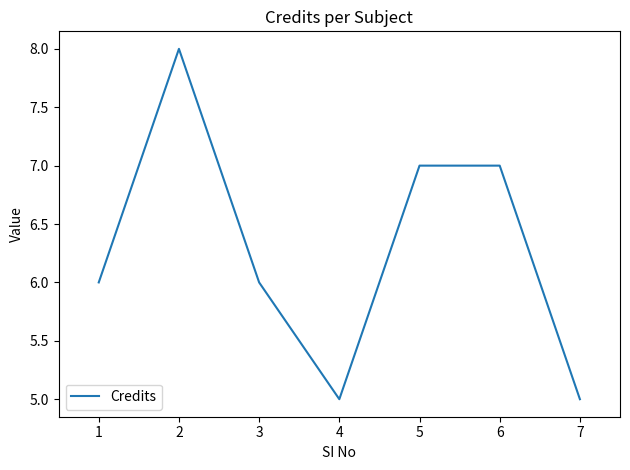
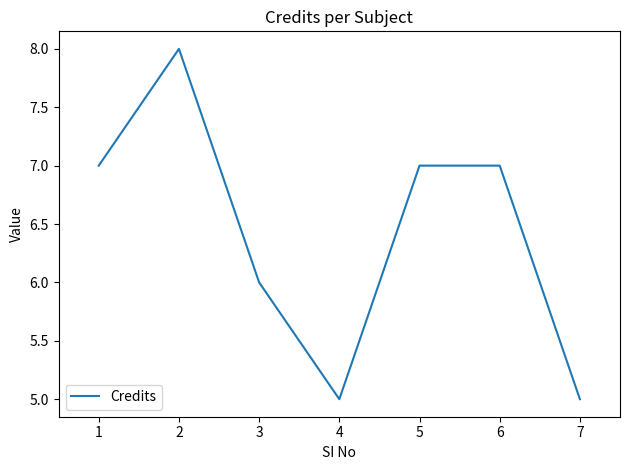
  {
-   "1": 6,
+   "1": 7,
    "2": 8,
    "3": 6,
    "4": 5,
    "5": 7,
    "6": 7,
    "7": 5
  }
